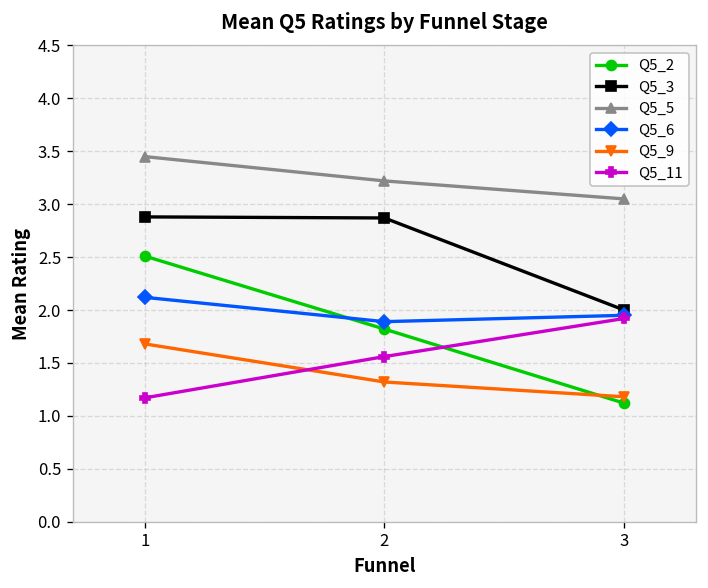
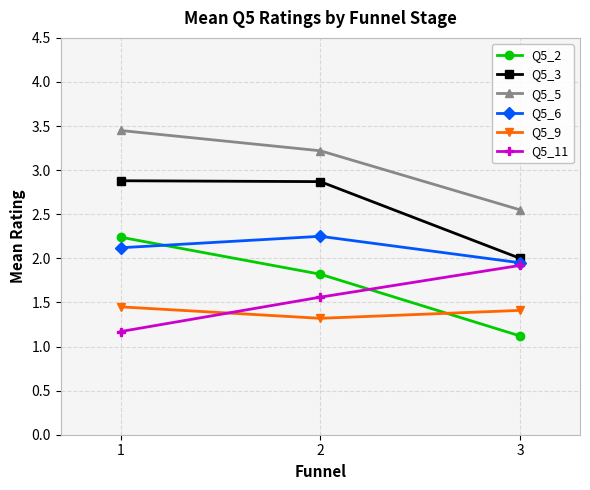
  {
    "Q5_2": {
-     "1": 2.5,
+     "1": 2.2,
      "2": 1.8,
      "3": 1.1
    },
    "Q5_3": {
      "1": 2.9,
      "2": 2.9,
      "3": 2.0
    },
    "Q5_5": {
      "1": 3.5,
      "2": 3.2,
-     "3": 3.1
+     "3": 2.6
    },
    "Q5_6": {
      "1": 2.1,
-     "2": 1.9,
+     "2": 2.3,
      "3": 2.0
    },
    "Q5_9": {
-     "1": 1.7,
+     "1": 1.5,
      "2": 1.3,
-     "3": 1.2
+     "3": 1.4
    },
    "Q5_11": {
      "1": 1.2,
      "2": 1.6,
      "3": 1.9
    }
  }
